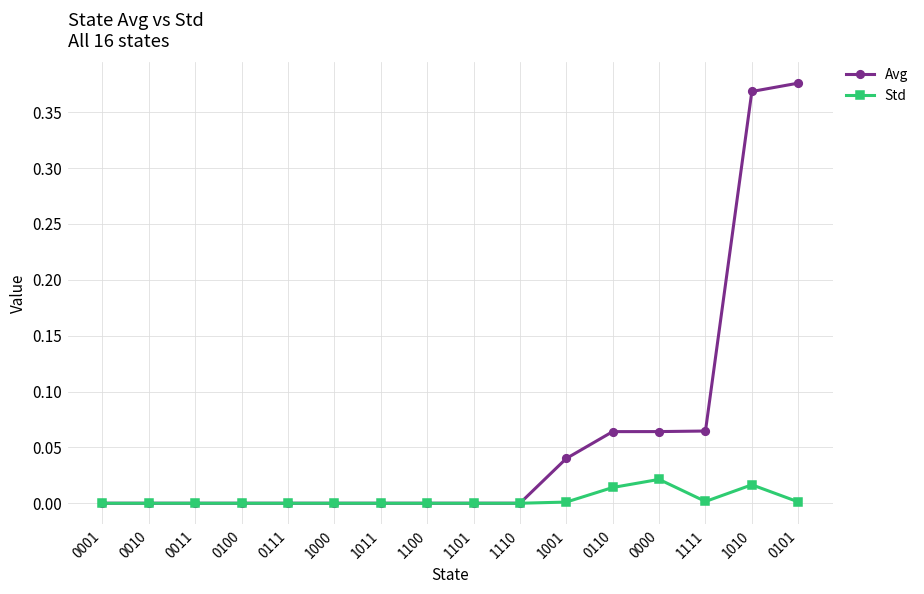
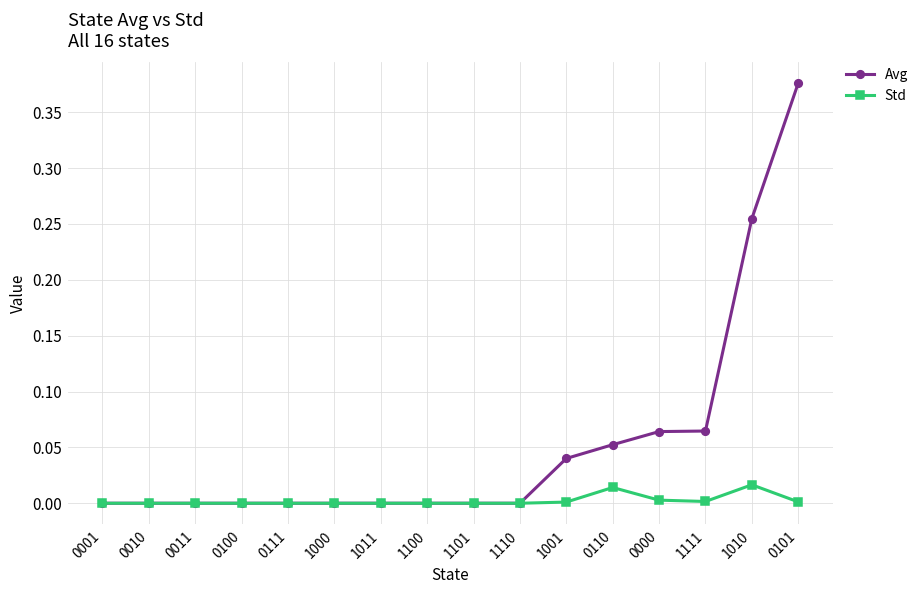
  {
    "Avg": {
      "1001": 0.040,
-     "0110": 0.064,
+     "0110": 0.052,
      "0000": 0.064,
      "1111": 0.065,
-     "1010": 0.368,
+     "1010": 0.255,
      "0101": 0.376
    },
    "Std": {
      "1001": 0.001,
      "0110": 0.014,
-     "0000": 0.021,
+     "0000": 0.003,
      "1111": 0.002,
      "1010": 0.017,
      "0101": 0.001
    }
  }
